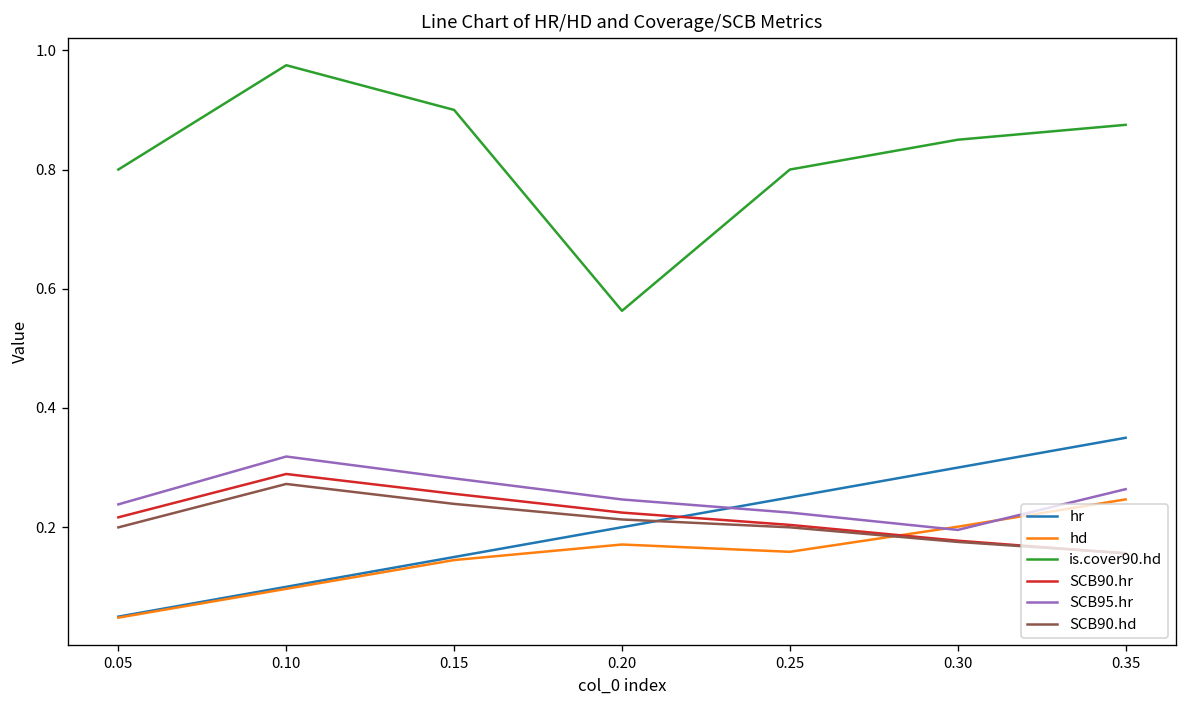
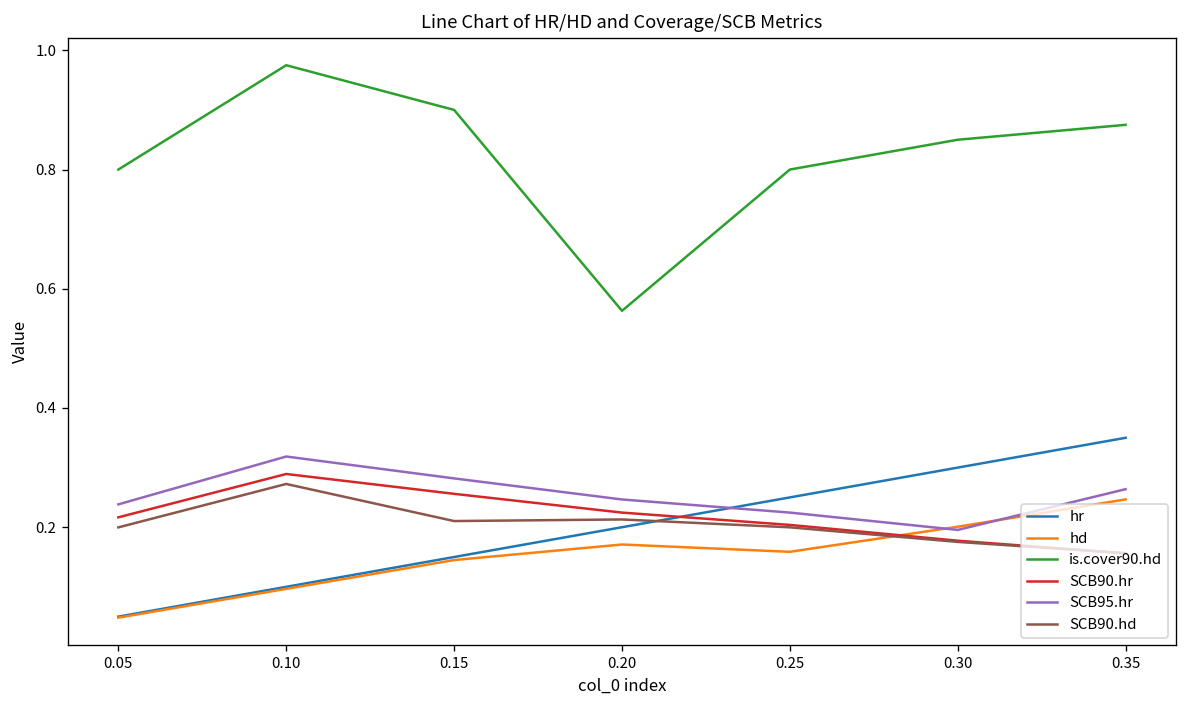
  {
    "hr": {
      "0.20": 0.20,
      "0.25": 0.25,
      "0.30": 0.30,
      "0.35": 0.35
    },
    "hd": {
      "0.20": 0.17,
      "0.25": 0.16,
      "0.30": 0.20
    },
    "is.cover90.hd": {
      "0.05": 0.80,
      "0.10": 0.98,
      "0.15": 0.90,
      "0.20": 0.56,
      "0.25": 0.80,
      "0.30": 0.85,
      "0.35": 0.88
    },
    "SCB90.hr": {
      "0.05": 0.22,
      "0.10": 0.29,
      "0.15": 0.26,
      "0.20": 0.22
    },
    "SCB95.hr": {
      "0.05": 0.24,
      "0.10": 0.32,
      "0.15": 0.28,
      "0.20": 0.25,
      "0.25": 0.22,
      "0.30": 0.20,
      "0.35": 0.26
    },
    "SCB90.hd": {
      "0.05": 0.20,
      "0.10": 0.27,
-     "0.15": 0.24,
+     "0.15": 0.21,
      "0.20": 0.21
    }
  }
